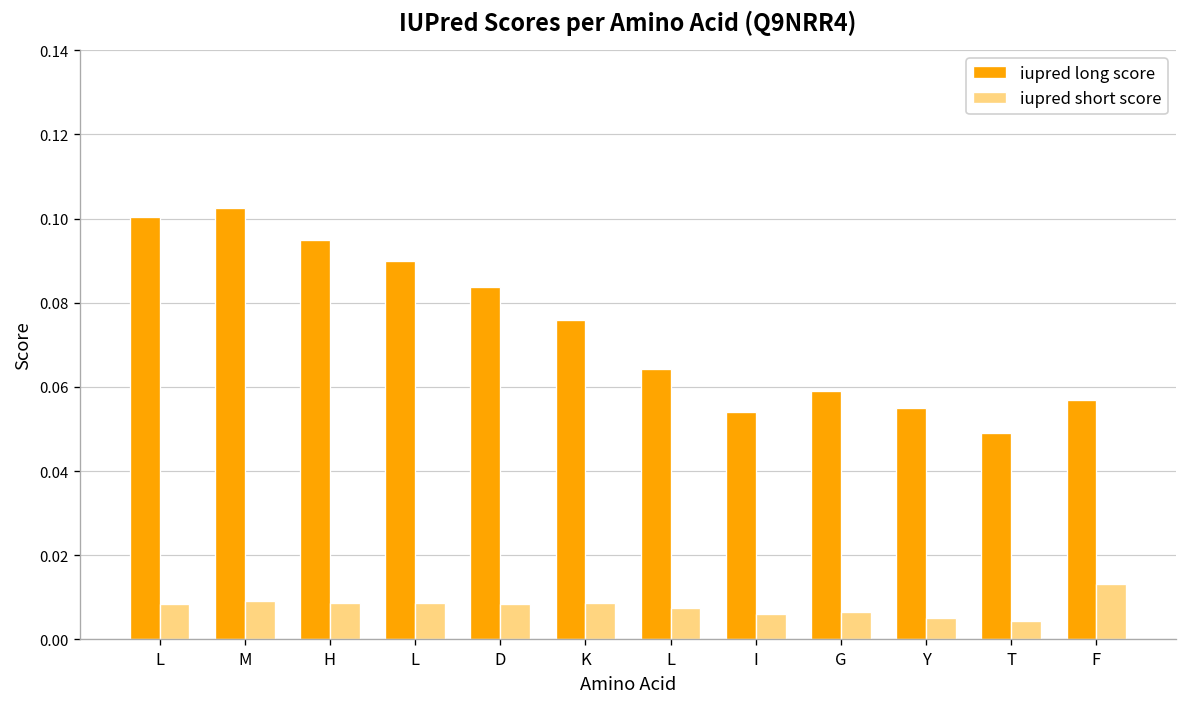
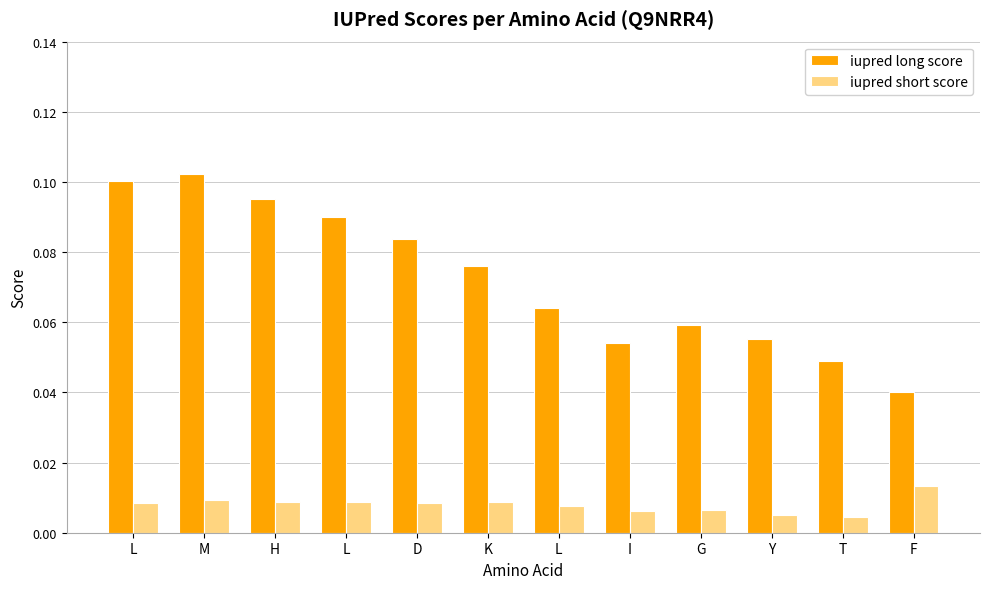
  {
    "iupred long score": {
      "M": 0.102,
      "H": 0.095,
      "D": 0.084,
      "K": 0.076,
      "I": 0.054,
      "G": 0.059,
      "Y": 0.055,
      "T": 0.049,
-     "F": 0.057
+     "F": 0.040
    },
    "iupred short score": {
      "M": 0.009,
      "H": 0.009,
      "D": 0.008,
      "K": 0.009,
      "I": 0.006,
      "G": 0.007,
      "Y": 0.005,
      "T": 0.004,
      "F": 0.013
    }
  }
